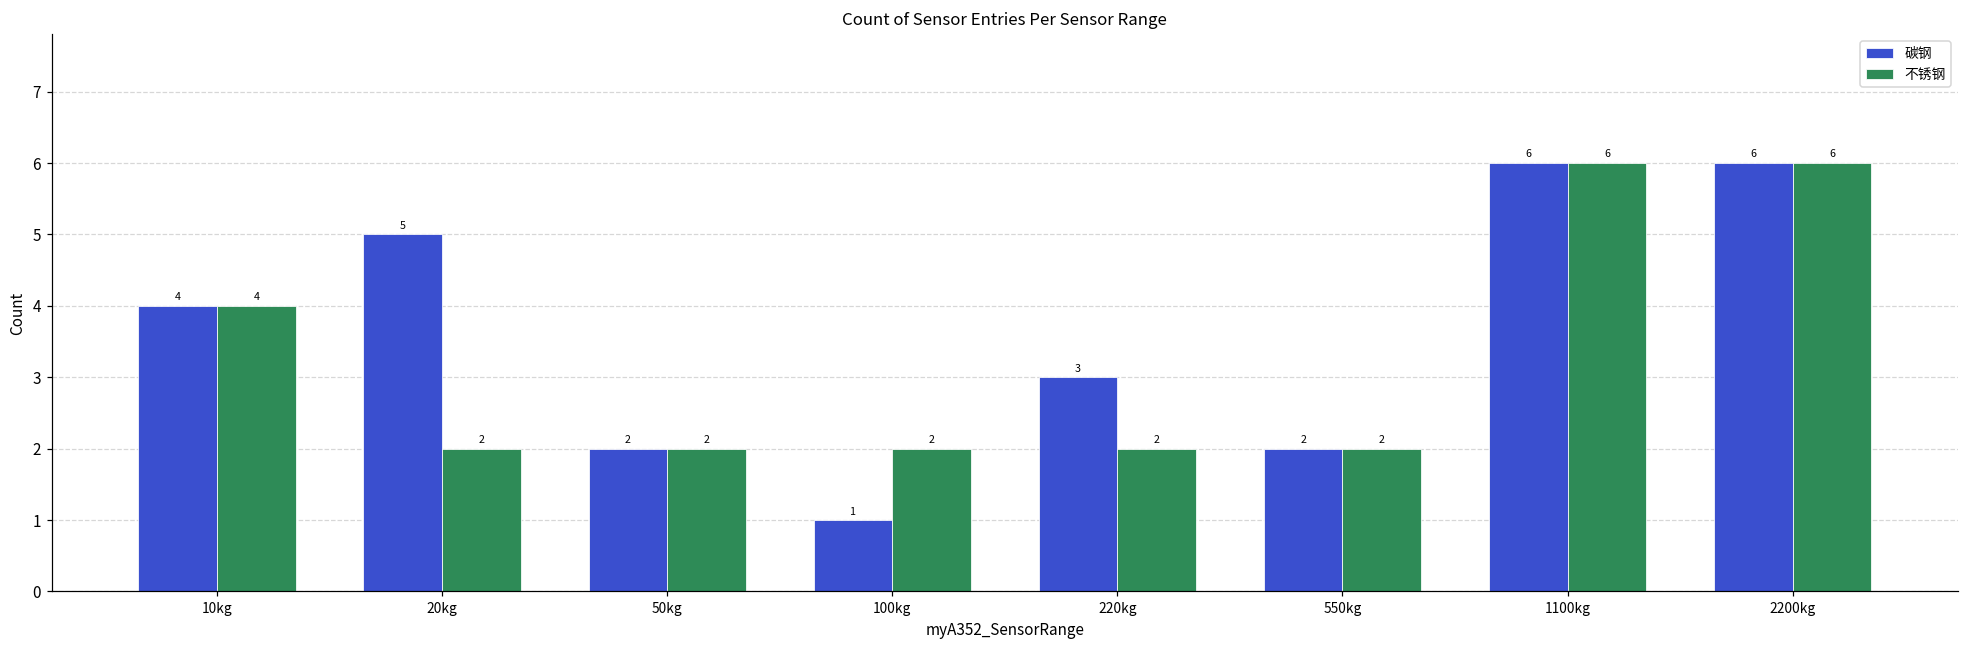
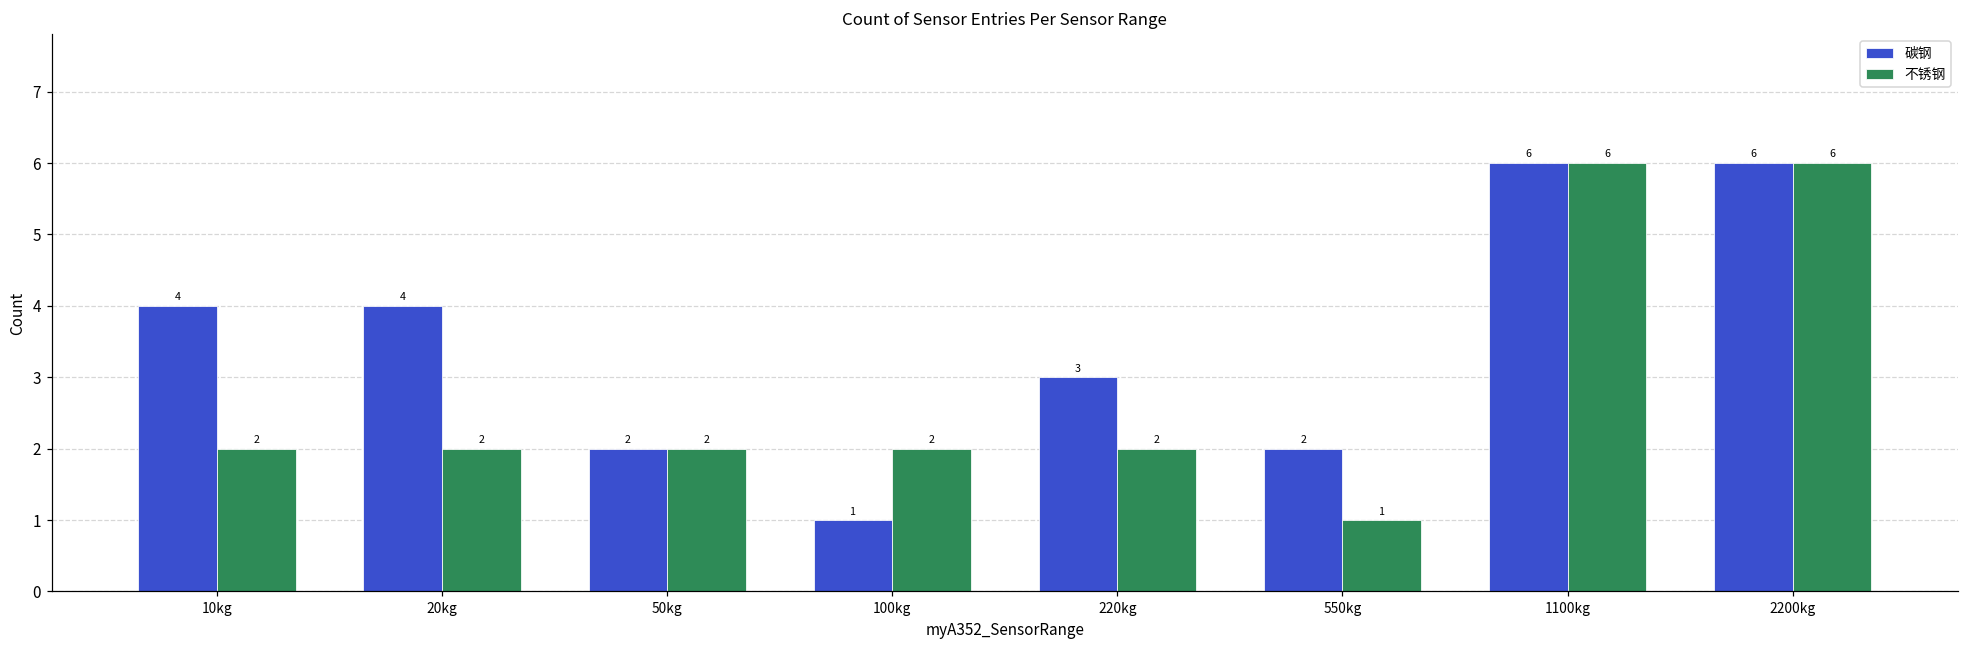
  {
    "碳钢": {
      "10kg": 4,
-     "20kg": 5,
+     "20kg": 4,
      "50kg": 2,
      "100kg": 1,
      "220kg": 3,
      "550kg": 2,
      "1100kg": 6,
      "2200kg": 6
    },
    "不锈钢": {
-     "10kg": 4,
+     "10kg": 2,
      "20kg": 2,
      "50kg": 2,
      "100kg": 2,
      "220kg": 2,
-     "550kg": 2,
+     "550kg": 1,
      "1100kg": 6,
      "2200kg": 6
    }
  }
